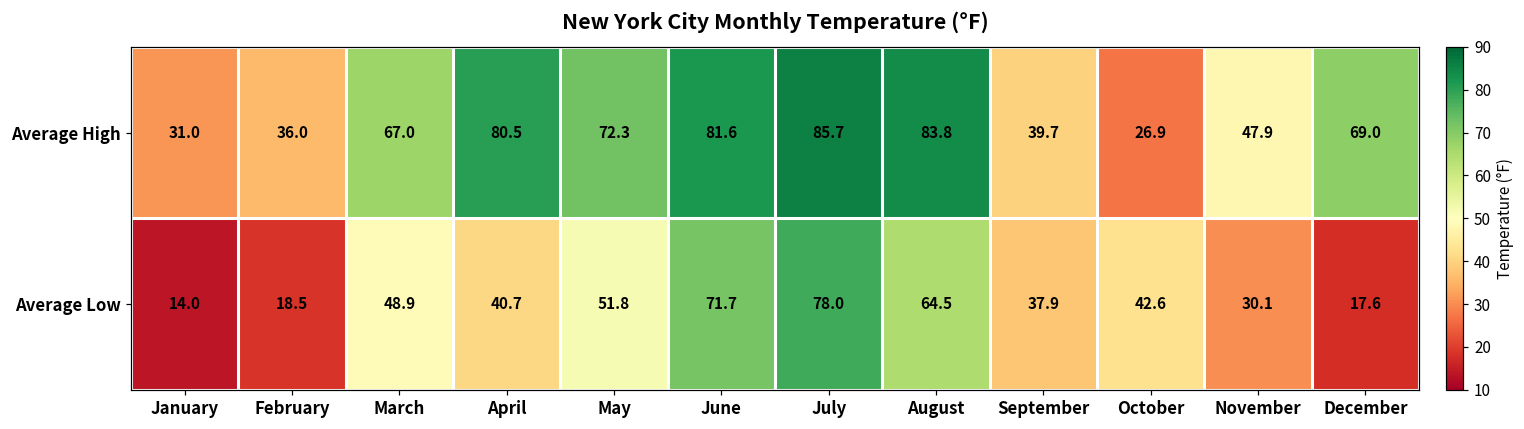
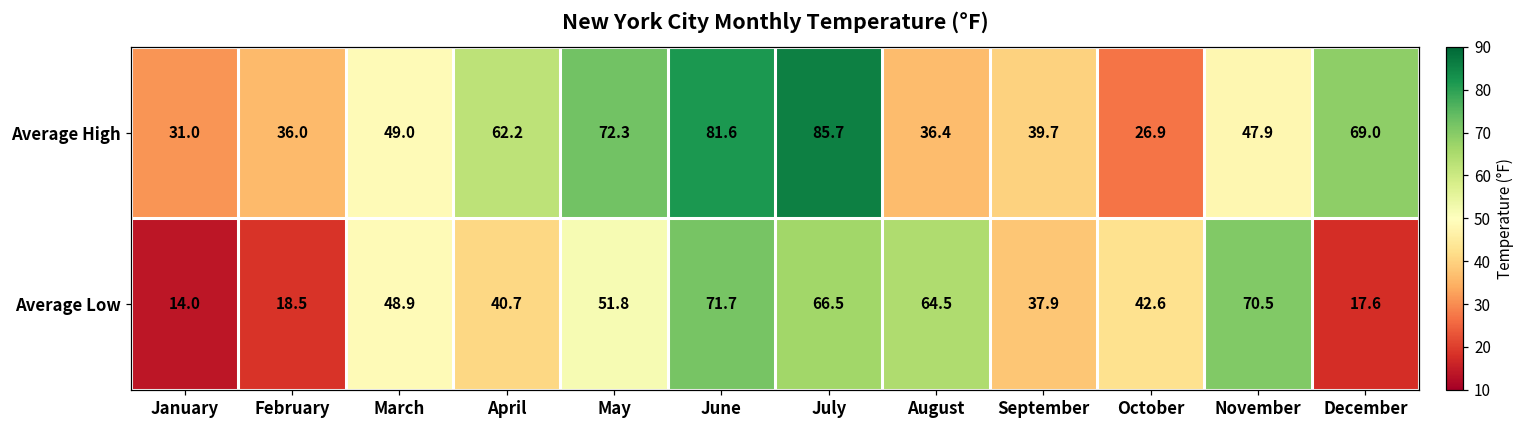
  {
    "Average High": {
      "January": 31.0,
      "February": 36.0,
-     "March": 67.0,
-     "April": 80.5,
+     "March": 49.0,
+     "April": 62.2,
      "May": 72.3,
      "June": 81.6,
      "July": 85.7,
-     "August": 83.8,
+     "August": 36.4,
      "September": 39.7,
      "October": 26.9,
      "November": 47.9,
      "December": 69.0
    },
    "Average Low": {
      "January": 14.0,
      "February": 18.5,
      "March": 48.9,
      "April": 40.7,
      "May": 51.8,
      "June": 71.7,
-     "July": 78.0,
+     "July": 66.5,
      "August": 64.5,
      "September": 37.9,
      "October": 42.6,
-     "November": 30.1,
+     "November": 70.5,
      "December": 17.6
    }
  }
